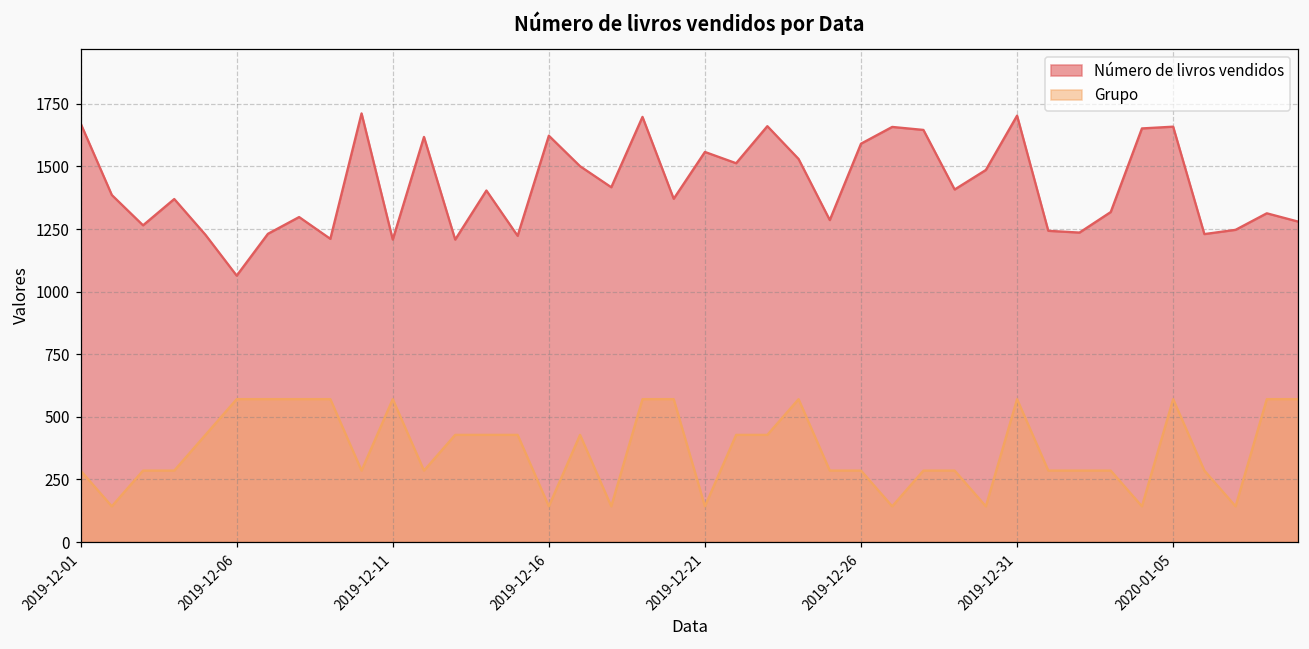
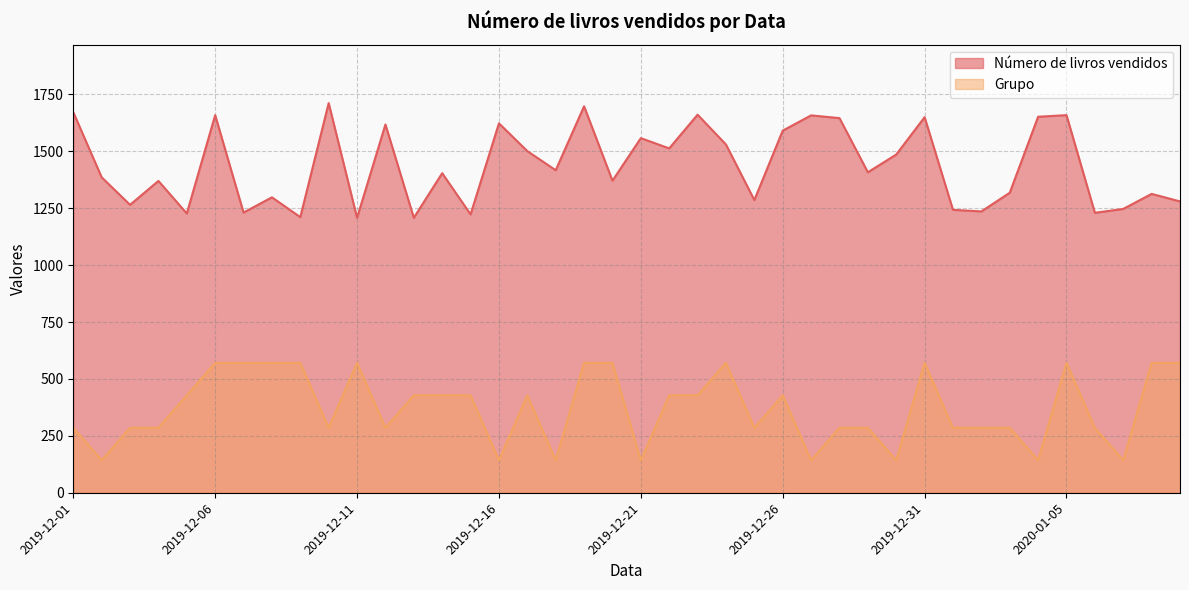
  {
    "Número de livros vendidos": {
      "2019-12-01": 1670,
-     "2019-12-06": 1060,
+     "2019-12-06": 1660,
      "2019-12-11": 1210,
      "2019-12-16": 1620,
      "2019-12-21": 1560,
      "2019-12-26": 1590,
-     "2019-12-31": 1700,
+     "2019-12-31": 1650,
      "2020-01-05": 1660
    },
    "Grupo": {
      "2019-12-01": 290,
      "2019-12-06": 570,
      "2019-12-11": 570,
      "2019-12-16": 140,
      "2019-12-21": 140,
-     "2019-12-26": 290,
+     "2019-12-26": 430,
      "2019-12-31": 570,
      "2020-01-05": 570
    }
  }
